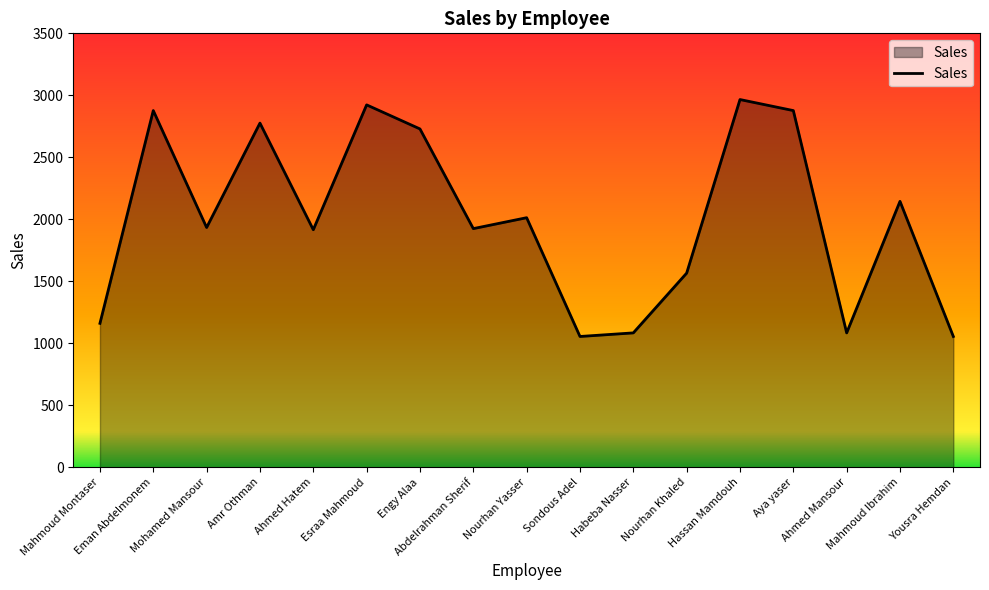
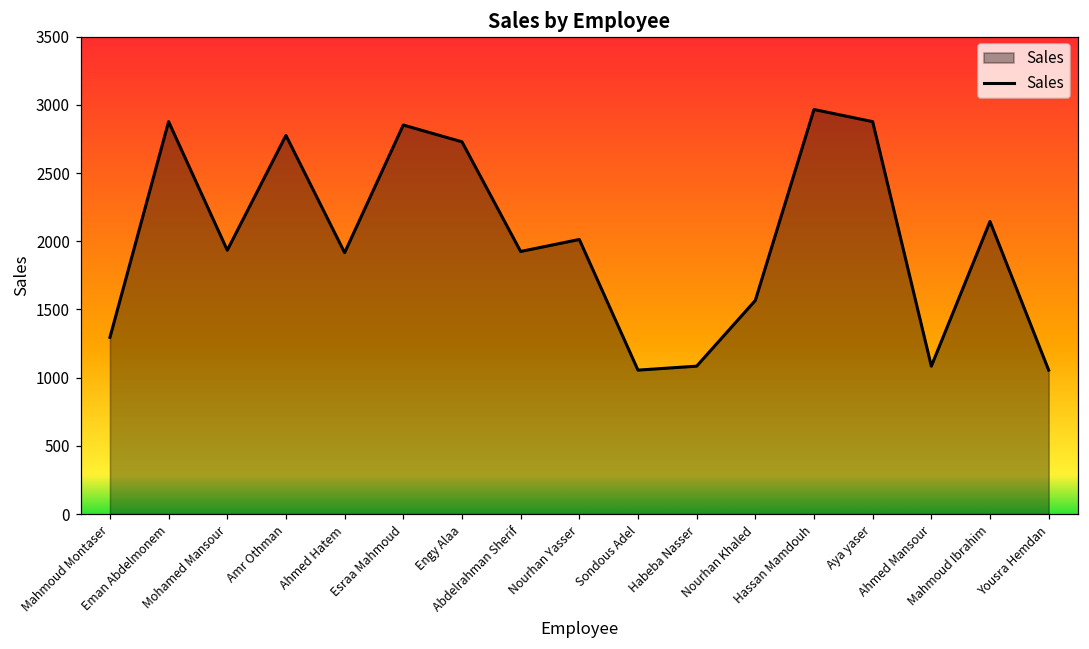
  {
-   "Mahmoud Montaser": 1160,
+   "Mahmoud Montaser": 1300,
    "Eman Abdelmonem": 2880,
    "Mohamed Mansour": 1930,
    "Amr Othman": 2780,
    "Ahmed Hatem": 1920,
-   "Esraa Mahmoud": 2920,
+   "Esraa Mahmoud": 2850,
    "Engy Alaa": 2730,
    "Abdelrahman Sherif": 1930,
    "Nourhan Yasser": 2010,
    "Sondous Adel": 1060,
    "Habeba Nasser": 1080,
    "Nourhan Khaled": 1570,
    "Hassan Mamdouh": 2970,
    "Aya yaser": 2880,
    "Ahmed Mansour": 1080,
    "Mahmoud Ibrahim": 2150,
    "Yousra Hemdan": 1060
  }
